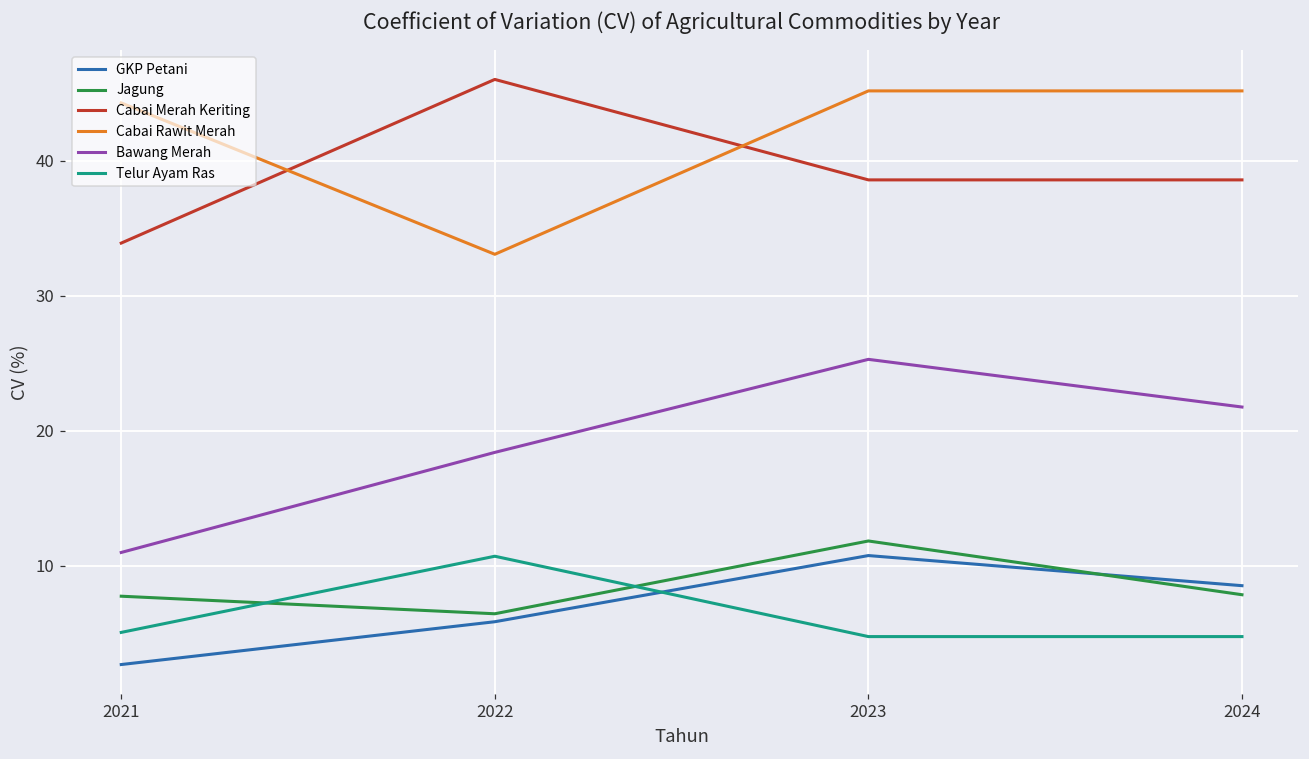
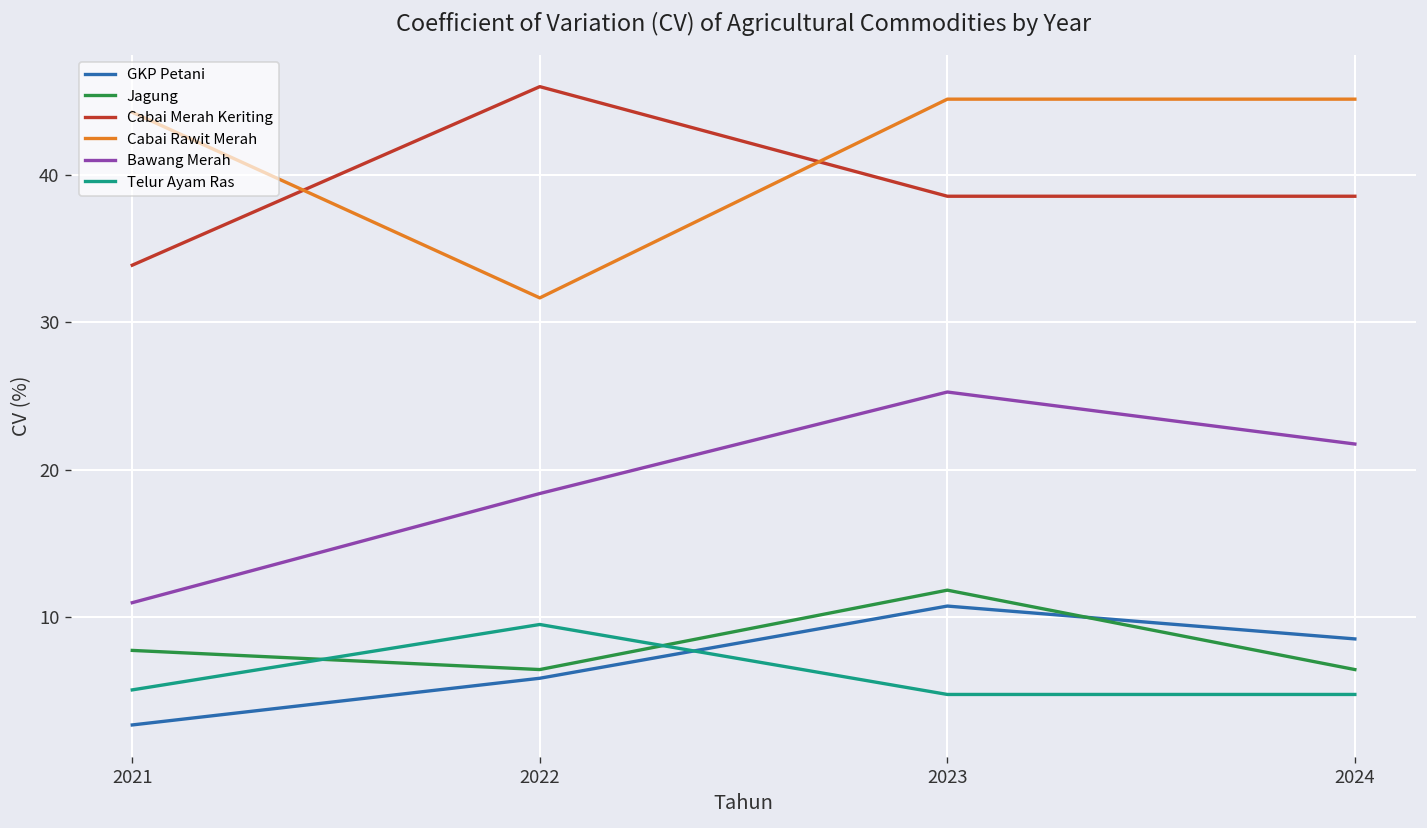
  {
    "GKP Petani": {
      "2021": 2.7,
      "2022": 5.9,
      "2023": 10.8,
      "2024": 8.5
    },
    "Jagung": {
      "2021": 7.7,
      "2022": 6.4,
      "2023": 11.8,
-     "2024": 7.9
+     "2024": 6.4
    },
    "Cabai Merah Keriting": {
      "2021": 33.9,
      "2022": 46.0,
      "2023": 38.6,
      "2024": 38.6
    },
    "Cabai Rawit Merah": {
-     "2022": 33.1,
+     "2022": 31.7,
      "2023": 45.2,
      "2024": 45.2
    },
    "Bawang Merah": {
      "2021": 11.0,
      "2022": 18.4,
      "2023": 25.3,
      "2024": 21.8
    },
    "Telur Ayam Ras": {
      "2021": 5.1,
-     "2022": 10.7,
+     "2022": 9.5,
      "2023": 4.8,
      "2024": 4.8
    }
  }
